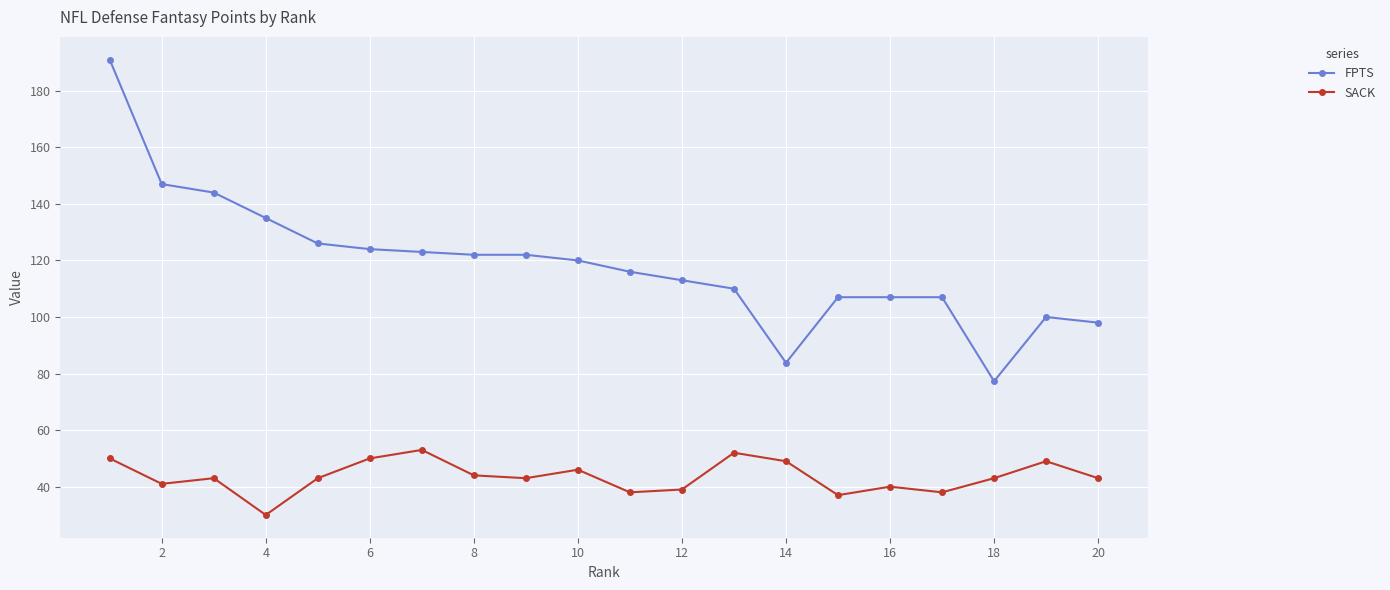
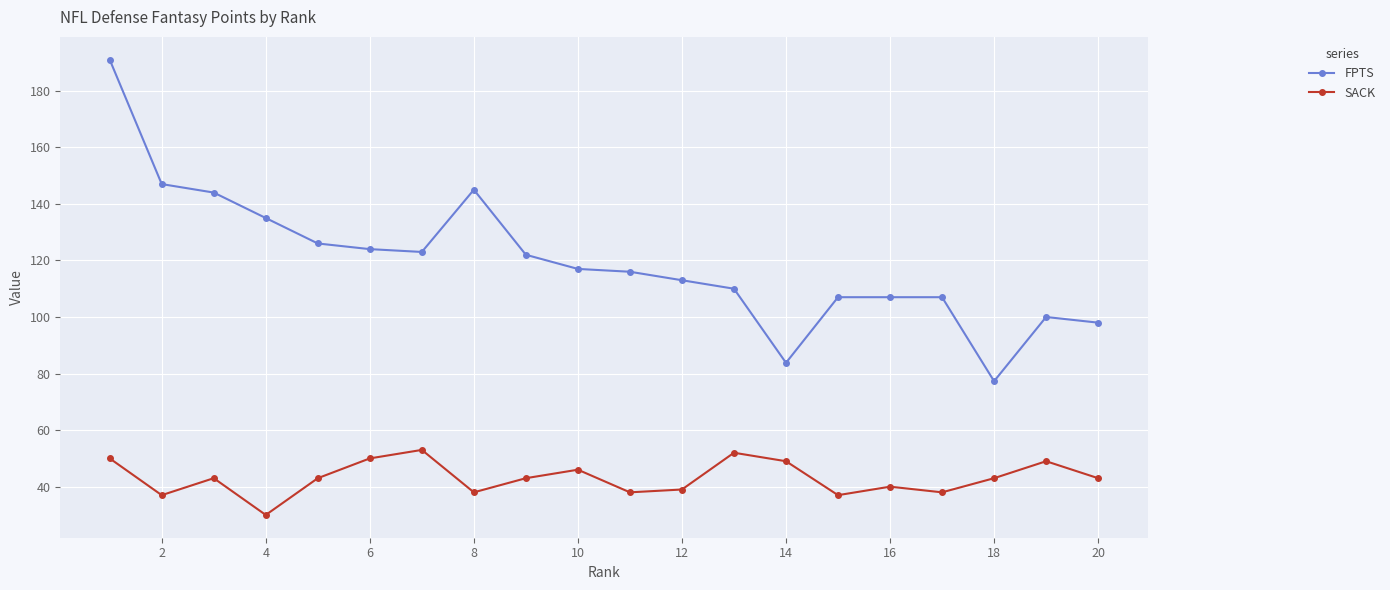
  {
    "FPTS": {
      "2": 147,
      "4": 135,
      "6": 124,
-     "8": 122,
-     "10": 120,
+     "8": 145,
+     "10": 117,
      "12": 113,
      "14": 84,
      "16": 107,
      "18": 77,
      "20": 98
    },
    "SACK": {
-     "2": 41,
+     "2": 37,
      "4": 30,
      "6": 50,
-     "8": 44,
+     "8": 38,
      "10": 46,
      "12": 39,
      "14": 49,
      "16": 40,
      "18": 43,
      "20": 43
    }
  }
